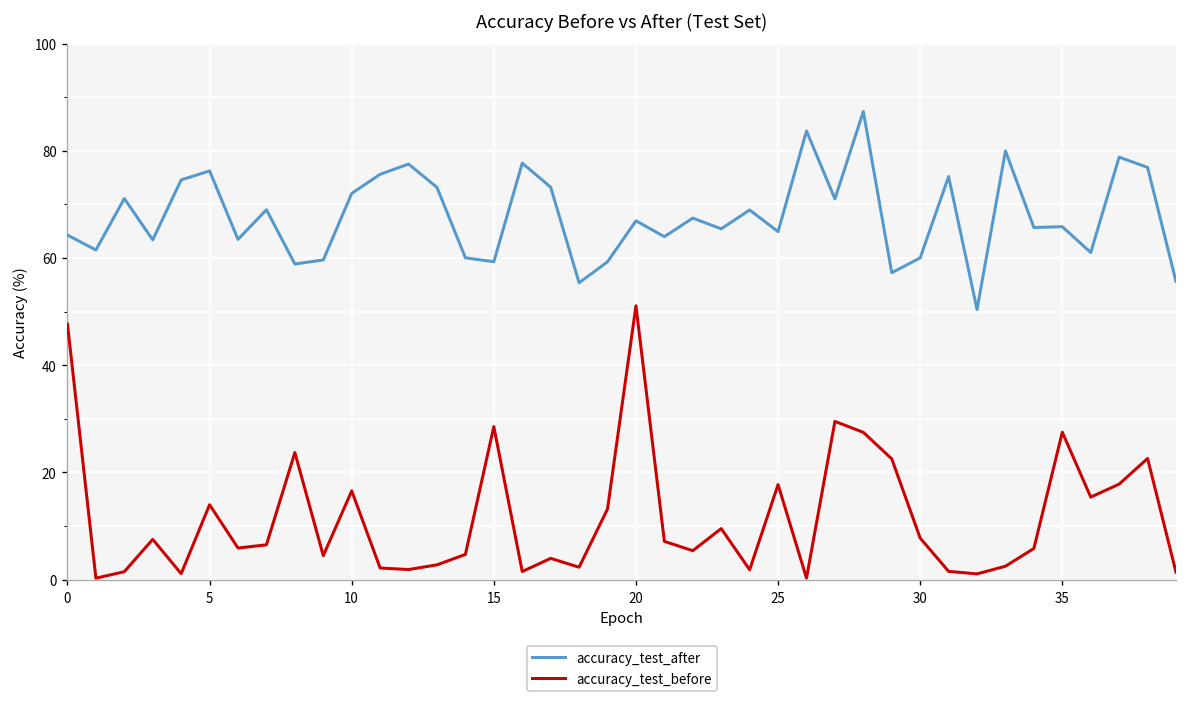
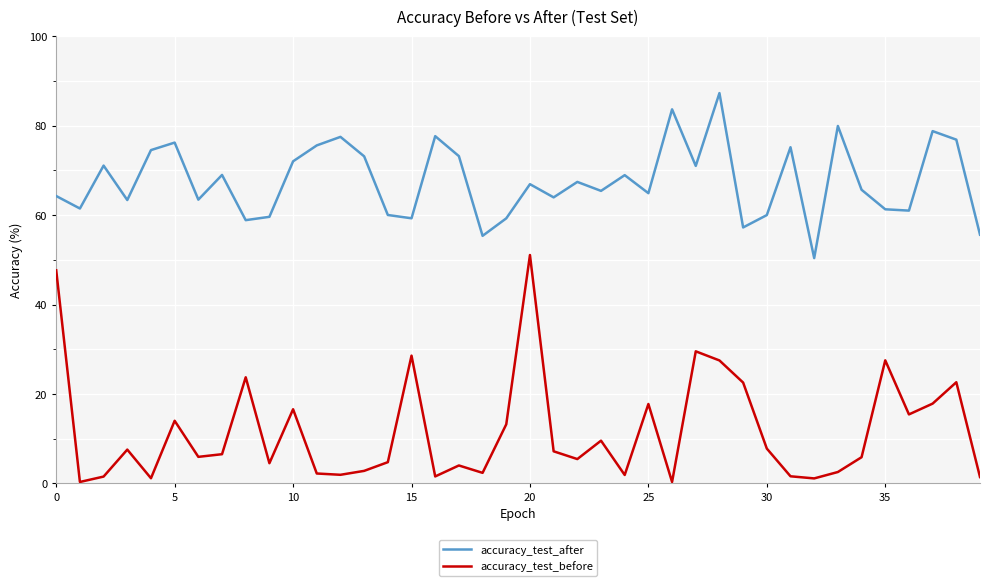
  {
    "accuracy_test_after": {
      "0": 64,
      "5": 76,
      "10": 72,
      "15": 59,
      "20": 67,
      "25": 65,
      "30": 60,
-     "35": 66
+     "35": 61
    },
    "accuracy_test_before": {
      "0": 48,
      "5": 14,
      "10": 17,
      "15": 29,
      "20": 51,
      "25": 18,
      "30": 8,
      "35": 28
    }
  }
